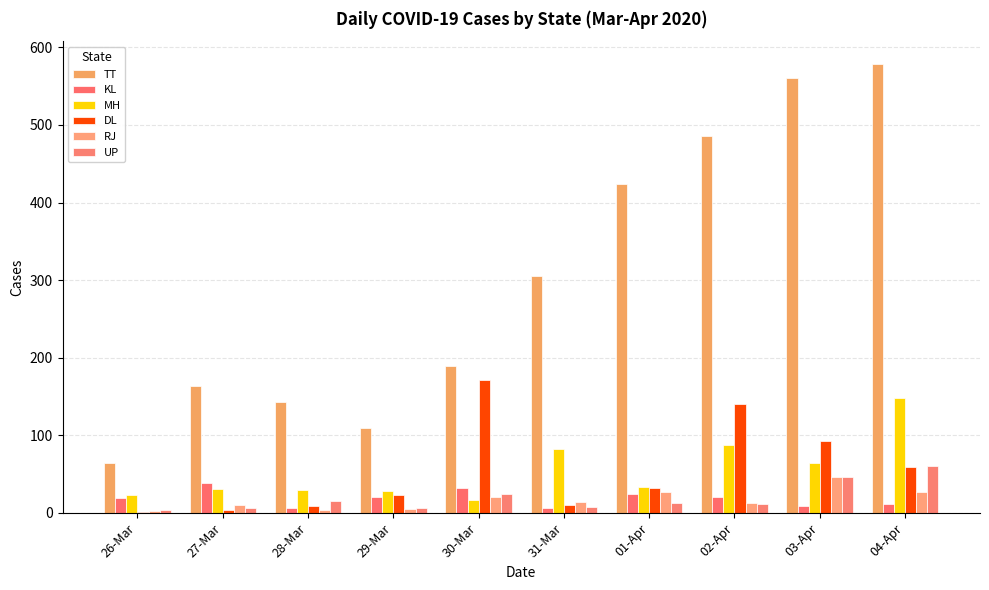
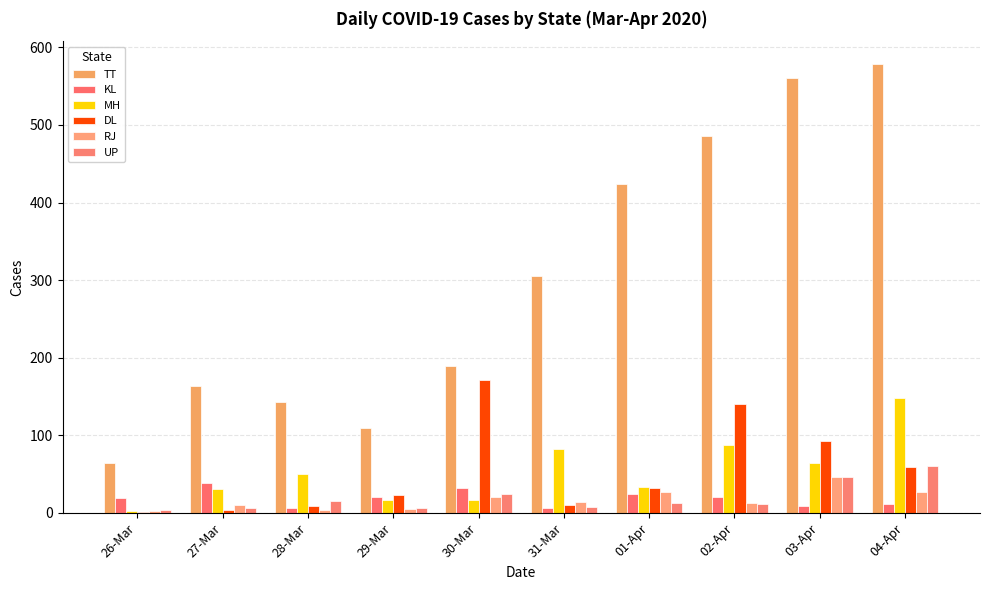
  {
    "MH": {
-     "26-Mar": 20,
+     "26-Mar": 0,
      "27-Mar": 30,
-     "28-Mar": 30,
-     "29-Mar": 30,
+     "28-Mar": 50,
+     "29-Mar": 20,
      "30-Mar": 20,
      "31-Mar": 80,
      "01-Apr": 30,
      "02-Apr": 90,
      "03-Apr": 60,
      "04-Apr": 150
    },
    "DL": {
      "27-Mar": 0,
      "28-Mar": 10,
      "29-Mar": 20,
      "30-Mar": 170,
      "31-Mar": 10,
      "01-Apr": 30,
      "02-Apr": 140,
      "03-Apr": 90,
      "04-Apr": 60
    }
  }
